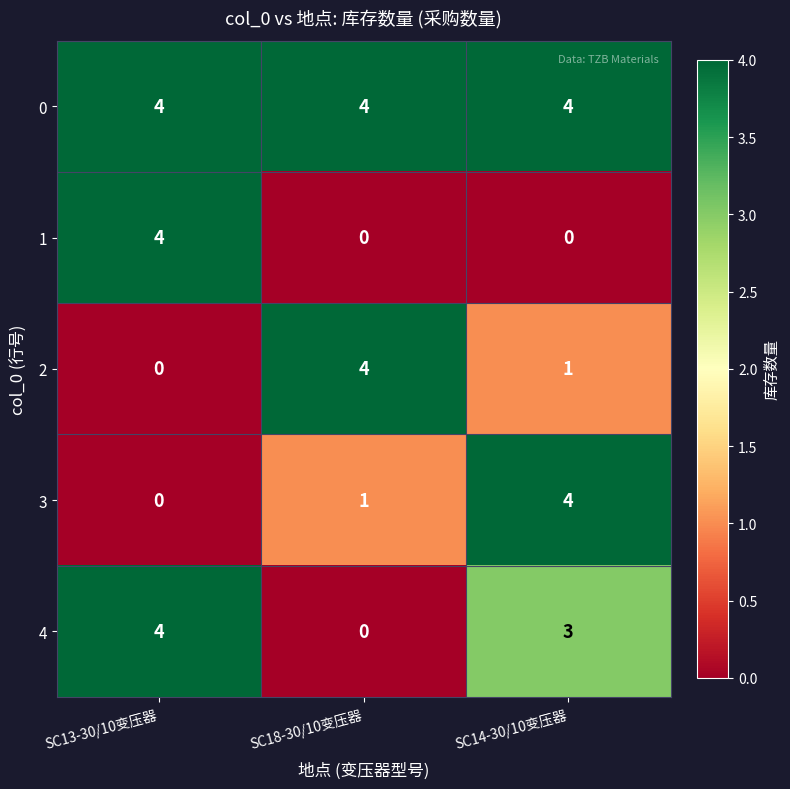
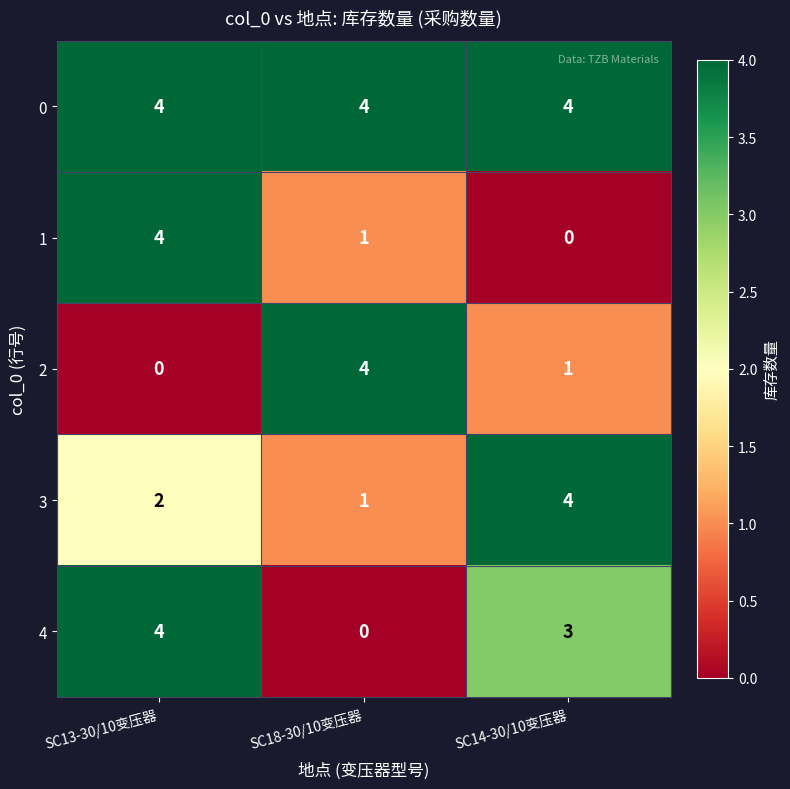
  {
    "0": {
      "SC13-30/10变压器": 4,
      "SC18-30/10变压器": 4
    },
    "1": {
      "SC13-30/10变压器": 4,
-     "SC18-30/10变压器": 0,
+     "SC18-30/10变压器": 1,
      "SC14-30/10变压器": 0
    },
    "2": {
      "SC13-30/10变压器": 0,
      "SC18-30/10变压器": 4,
      "SC14-30/10变压器": 1
    },
    "3": {
-     "SC13-30/10变压器": 0,
+     "SC13-30/10变压器": 2,
      "SC18-30/10变压器": 1,
      "SC14-30/10变压器": 4
    },
    "4": {
      "SC13-30/10变压器": 4,
      "SC18-30/10变压器": 0,
      "SC14-30/10变压器": 3
    }
  }
